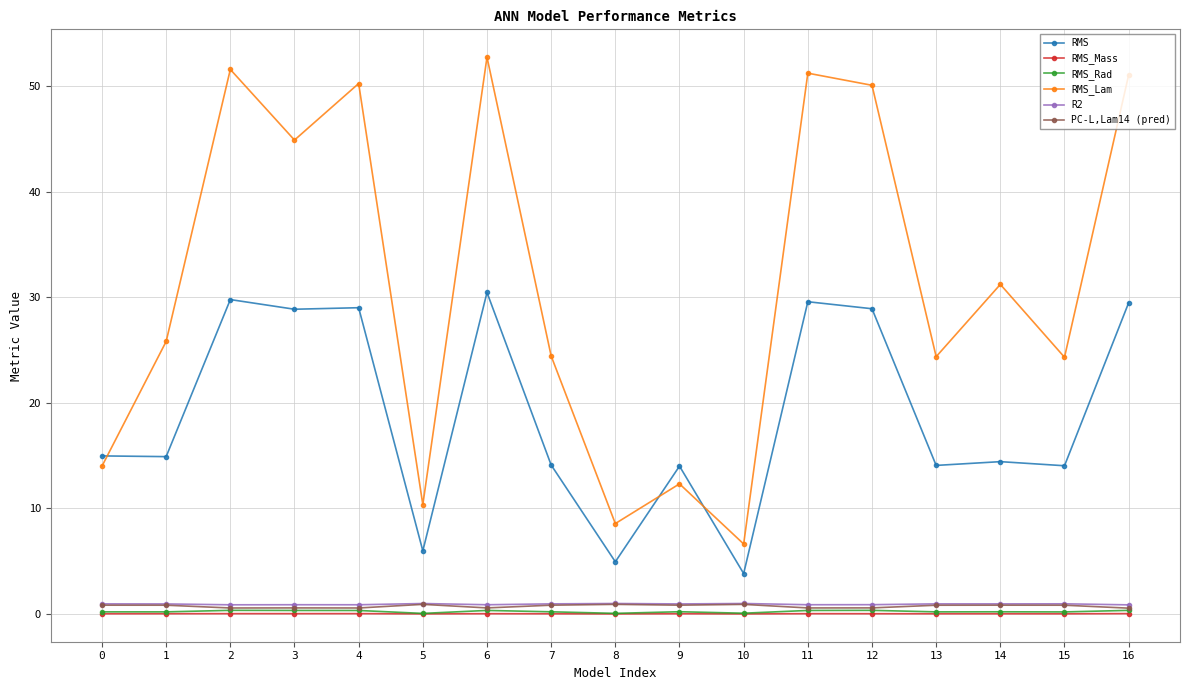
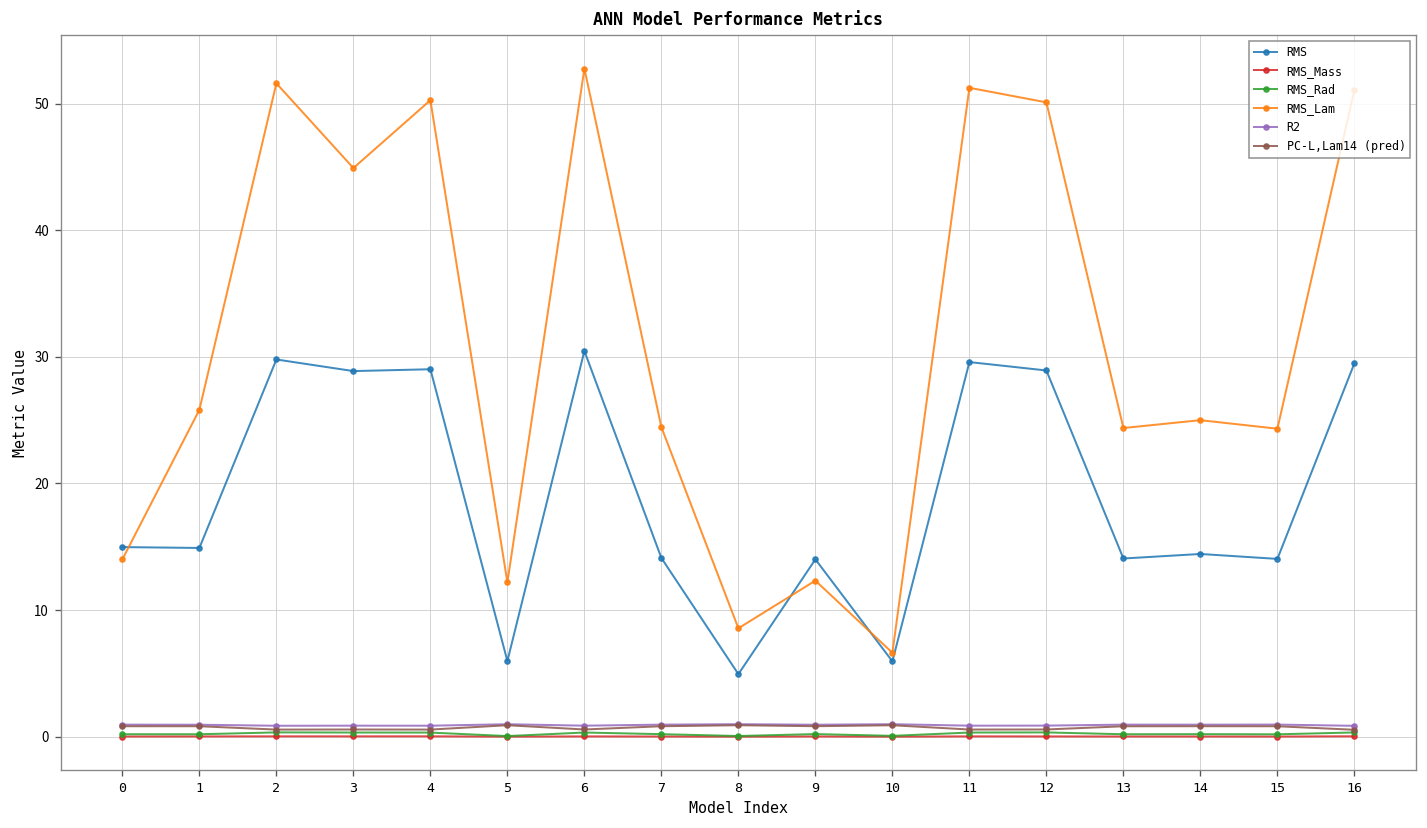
  {
    "RMS": {
      "0": 15.0,
      "1": 14.9,
      "2": 29.8,
      "3": 28.9,
      "4": 29.0,
      "5": 6.0,
      "6": 30.5,
      "7": 14.1,
      "8": 4.9,
      "9": 14.0,
-     "10": 3.8,
+     "10": 6.0,
      "11": 29.6,
      "12": 28.9,
      "13": 14.1,
      "14": 14.4,
      "15": 14.0,
      "16": 29.5
    },
    "RMS_Mass": {
      "2": 0.0,
      "3": 0.0,
      "4": 0.0,
      "6": 0.0,
      "11": 0.0,
      "12": 0.0,
      "16": 0.0
    },
    "RMS_Rad": {
      "11": 0.3
    },
    "RMS_Lam": {
      "0": 14.0,
      "1": 25.8,
      "2": 51.6,
      "3": 44.9,
      "4": 50.3,
-     "5": 10.4,
+     "5": 12.2,
      "6": 52.8,
      "7": 24.4,
      "8": 8.6,
      "9": 12.3,
      "10": 6.6,
      "11": 51.2,
      "12": 50.1,
      "13": 24.4,
-     "14": 31.2,
+     "14": 25.0,
      "15": 24.3
    },
    "R2": {
      "2": 0.9,
      "3": 0.9,
      "4": 0.9,
      "6": 0.9,
      "11": 0.9,
      "12": 0.9,
      "16": 0.9
    },
    "PC-L,Lam14 (pred)": {
      "11": 0.6
    }
  }
